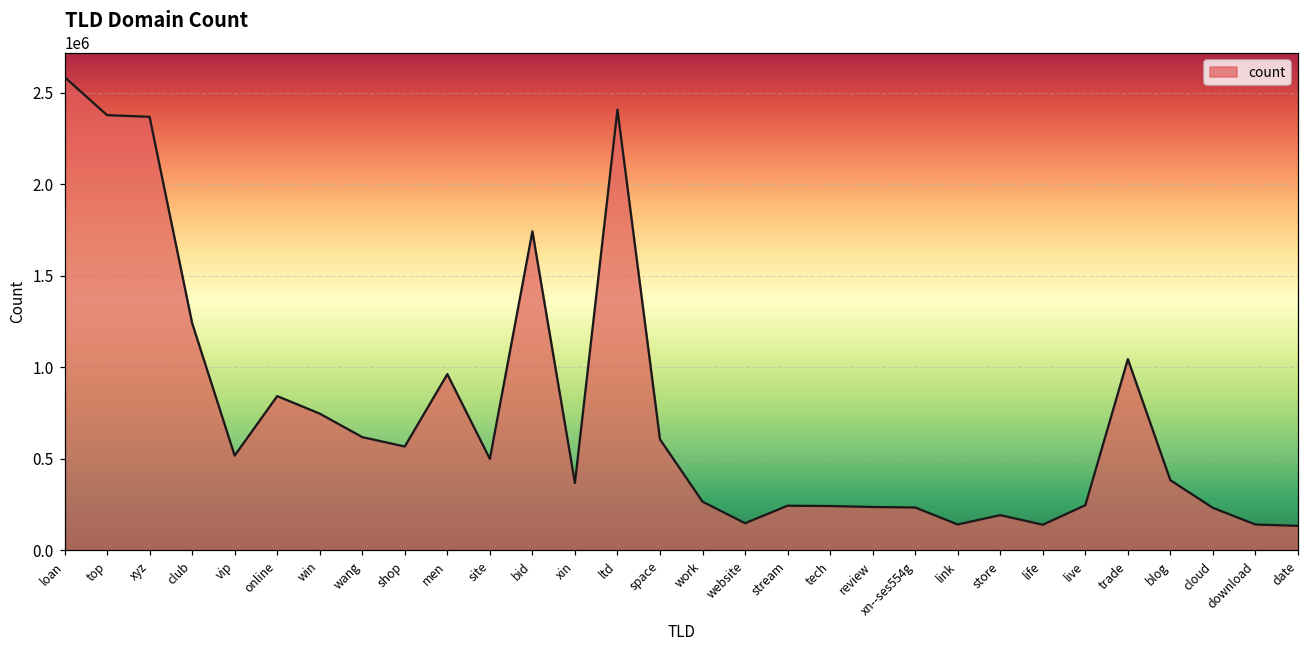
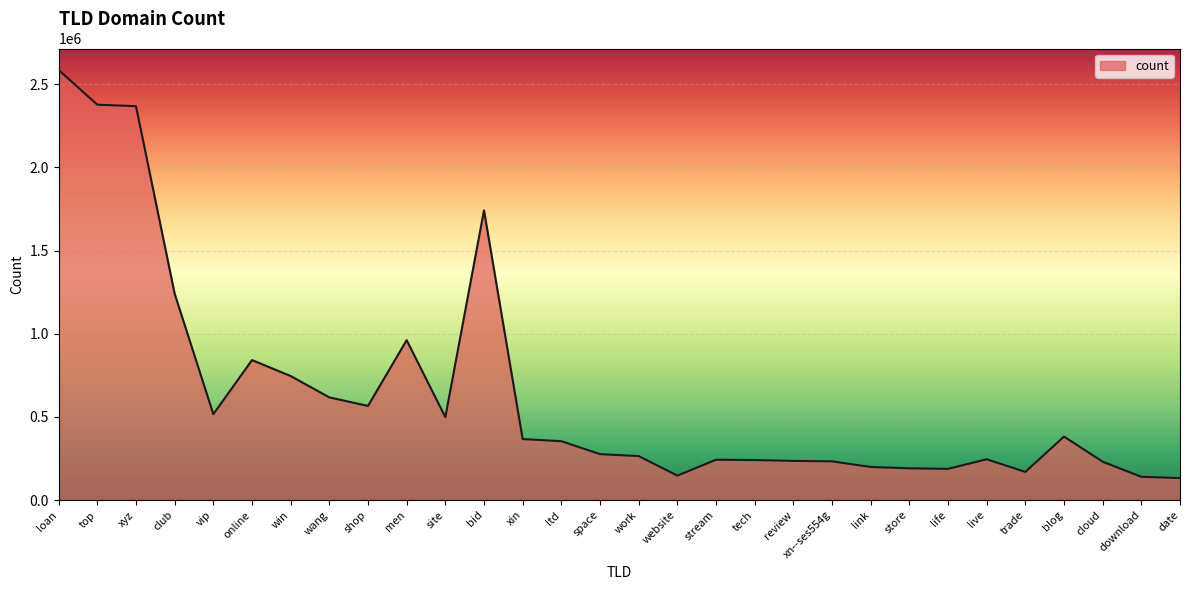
  {
    "loan": 2590000,
    "top": 2380000,
    "xyz": 2370000,
    "club": 1240000,
    "vip": 520000,
    "online": 840000,
    "win": 750000,
    "wang": 620000,
    "shop": 570000,
    "men": 960000,
    "site": 500000,
    "bid": 1740000,
    "xin": 370000,
-   "ltd": 2410000,
-   "space": 610000,
+   "ltd": 350000,
+   "space": 280000,
    "work": 260000,
    "website": 150000,
    "stream": 240000,
    "tech": 240000,
    "review": 240000,
    "xn--ses554g": 230000,
-   "link": 140000,
+   "link": 200000,
    "store": 190000,
-   "life": 140000,
+   "life": 190000,
    "live": 250000,
-   "trade": 1040000,
+   "trade": 170000,
    "blog": 380000,
    "cloud": 230000,
    "download": 140000,
    "date": 130000
  }
